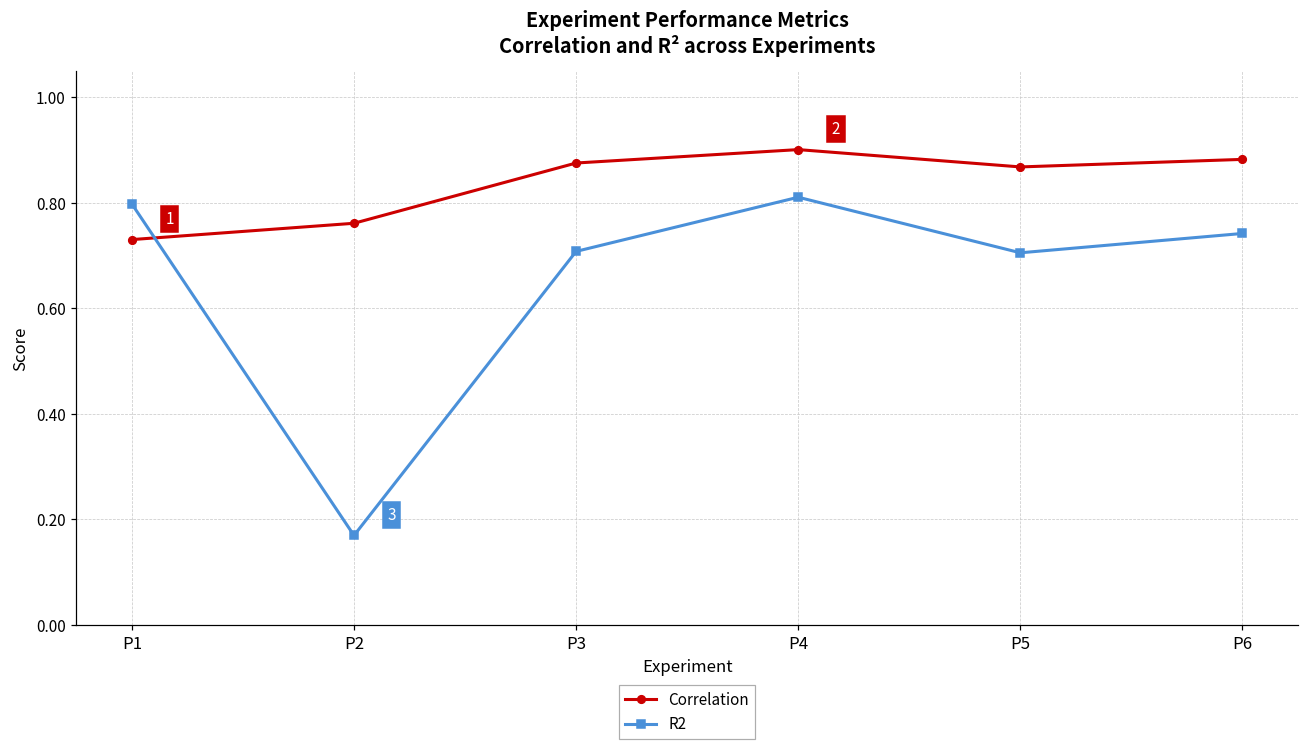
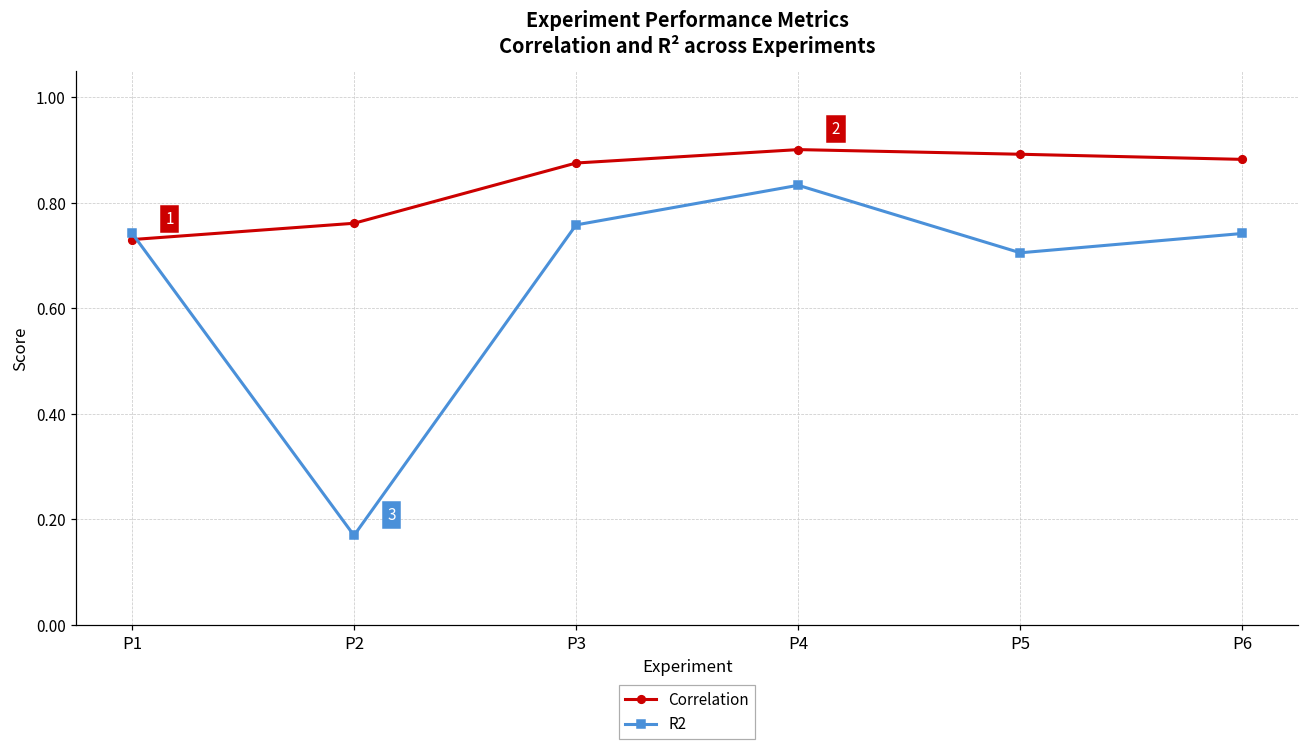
  {
    "Correlation": {
      "P2": 0.76,
      "P3": 0.88,
      "P4": 0.90,
-     "P5": 0.87,
+     "P5": 0.89,
      "P6": 0.88
    },
    "R2": {
-     "P1": 0.80,
+     "P1": 0.74,
      "P2": 0.17,
-     "P3": 0.71,
-     "P4": 0.81,
+     "P3": 0.76,
+     "P4": 0.83,
      "P5": 0.71,
      "P6": 0.74
    }
  }
